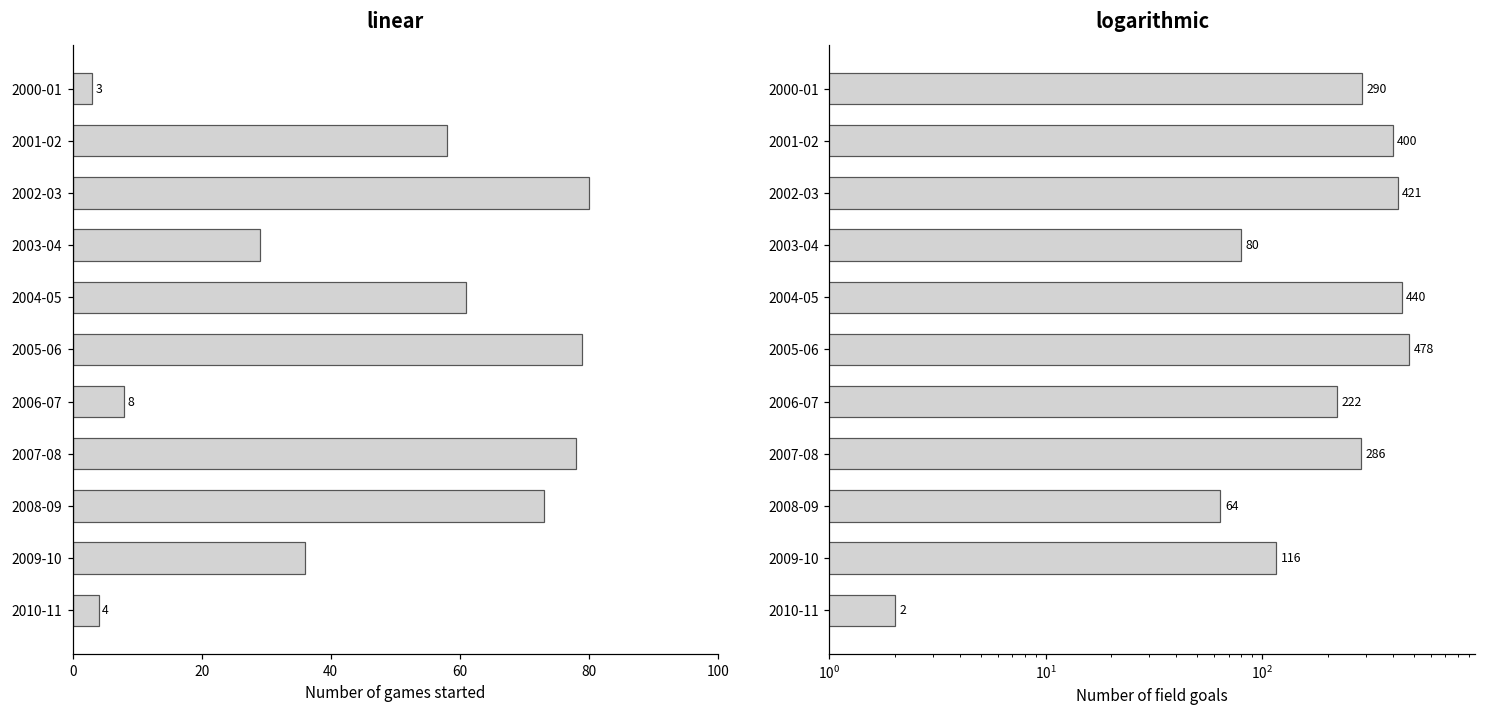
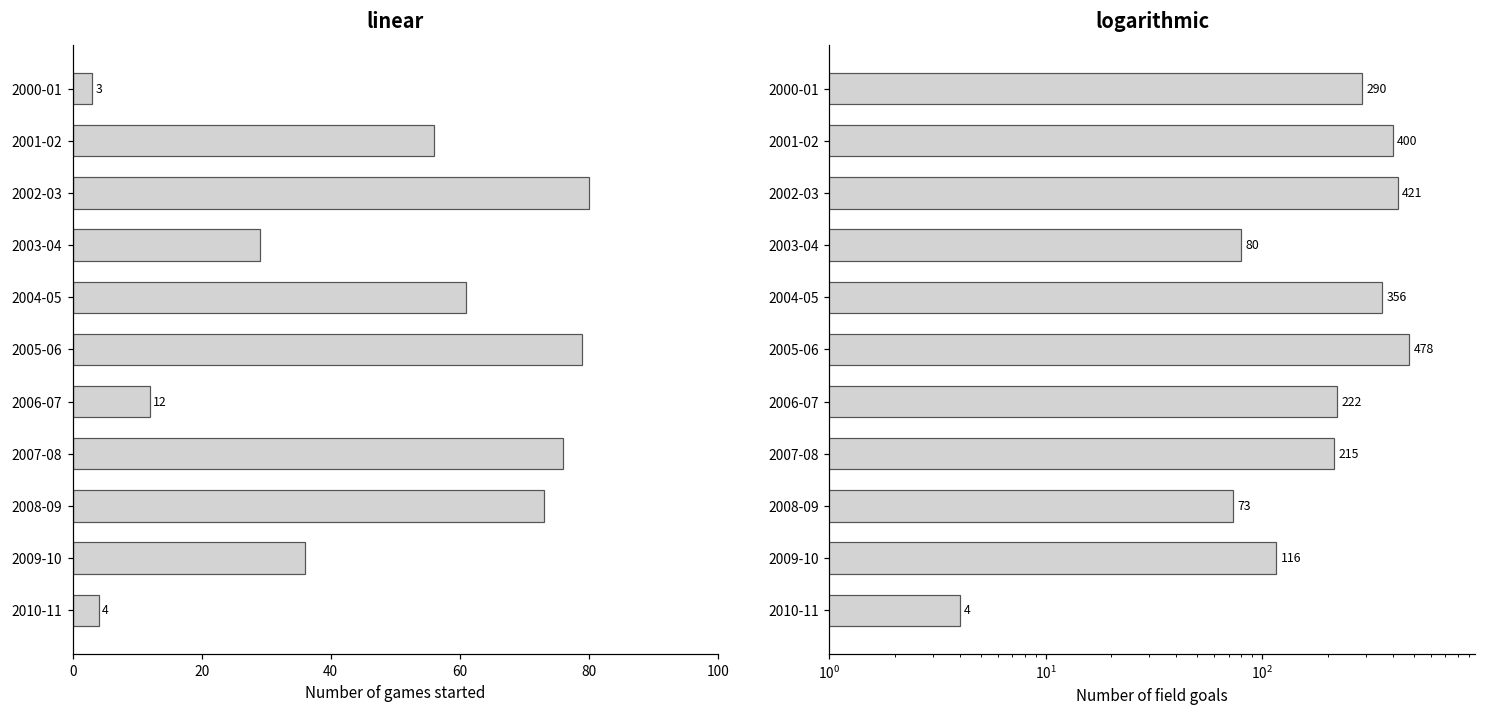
  {
    "linear": {
      "2000-01": 3,
-     "2001-02": 58,
-     "2006-07": 8,
-     "2007-08": 78,
+     "2001-02": 56,
+     "2006-07": 12,
+     "2007-08": 76,
      "2010-11": 4
    },
    "logarithmic": {
      "2000-01": 290,
      "2001-02": 400,
      "2002-03": 421,
      "2003-04": 80,
-     "2004-05": 440,
+     "2004-05": 356,
      "2005-06": 478,
      "2006-07": 222,
-     "2007-08": 286,
-     "2008-09": 64,
+     "2007-08": 215,
+     "2008-09": 73,
      "2009-10": 116,
-     "2010-11": 2
+     "2010-11": 4
    }
  }
